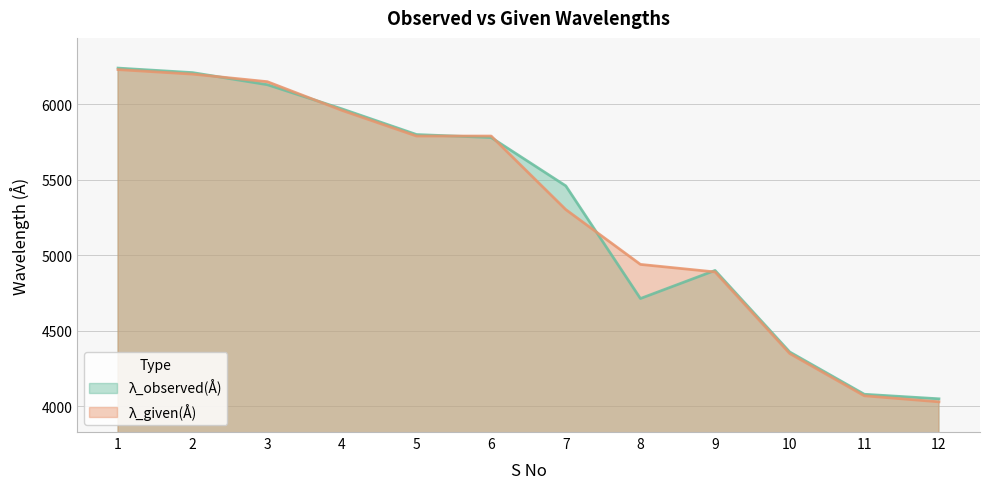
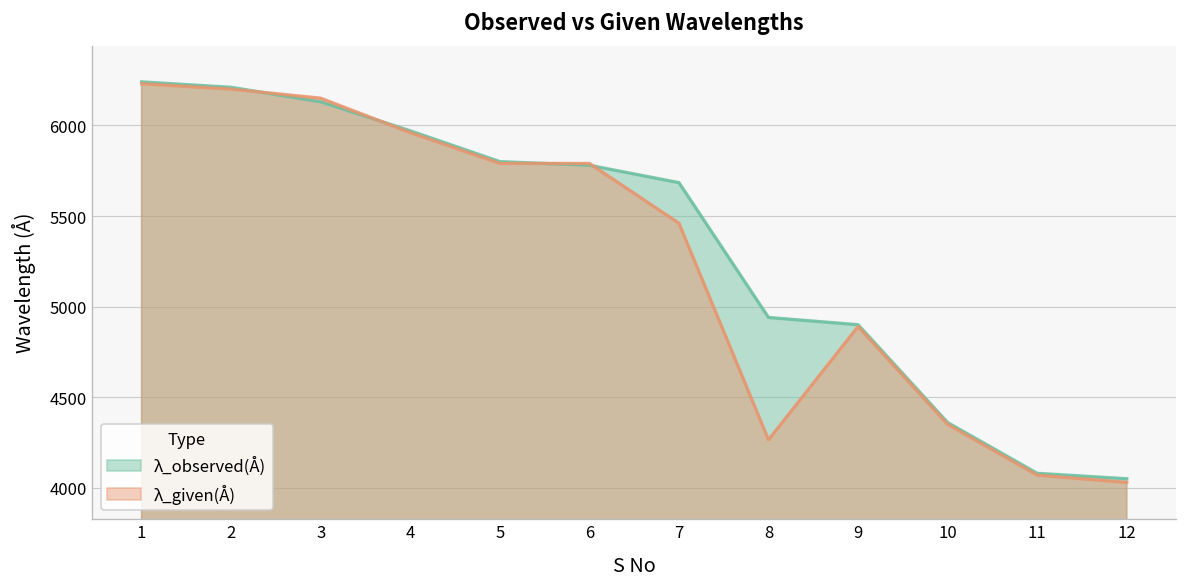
  {
    "λ_observed(Å)": {
      "3": 6130,
-     "7": 5460,
-     "8": 4710,
+     "7": 5680,
+     "8": 4940,
      "12": 4050
    },
    "λ_given(Å)": {
      "3": 6150,
-     "7": 5300,
-     "8": 4940,
+     "7": 5460,
+     "8": 4270,
      "12": 4030
    }
  }
